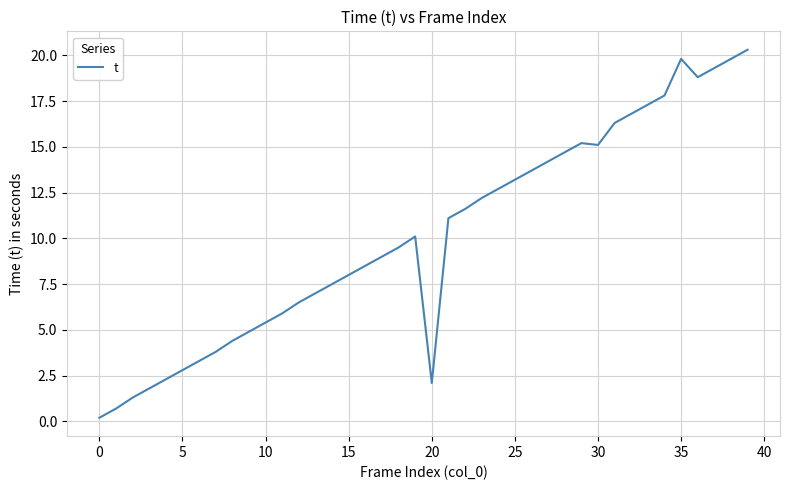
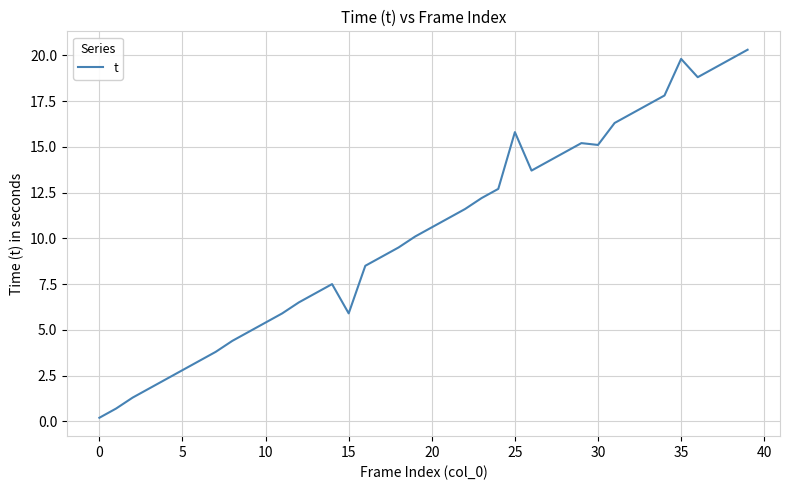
  {
    "0": 0.2,
    "5": 2.8,
    "10": 5.4,
-   "15": 8.0,
-   "20": 2.1,
-   "25": 13.2,
+   "15": 5.9,
+   "20": 10.6,
+   "25": 15.8,
    "30": 15.1,
    "35": 19.8
  }
